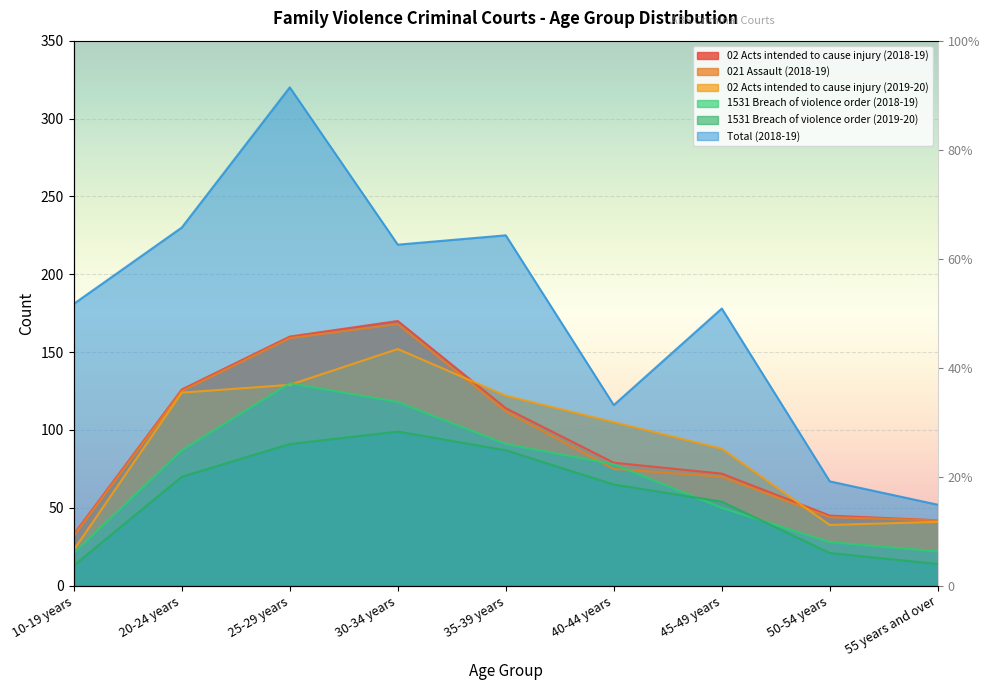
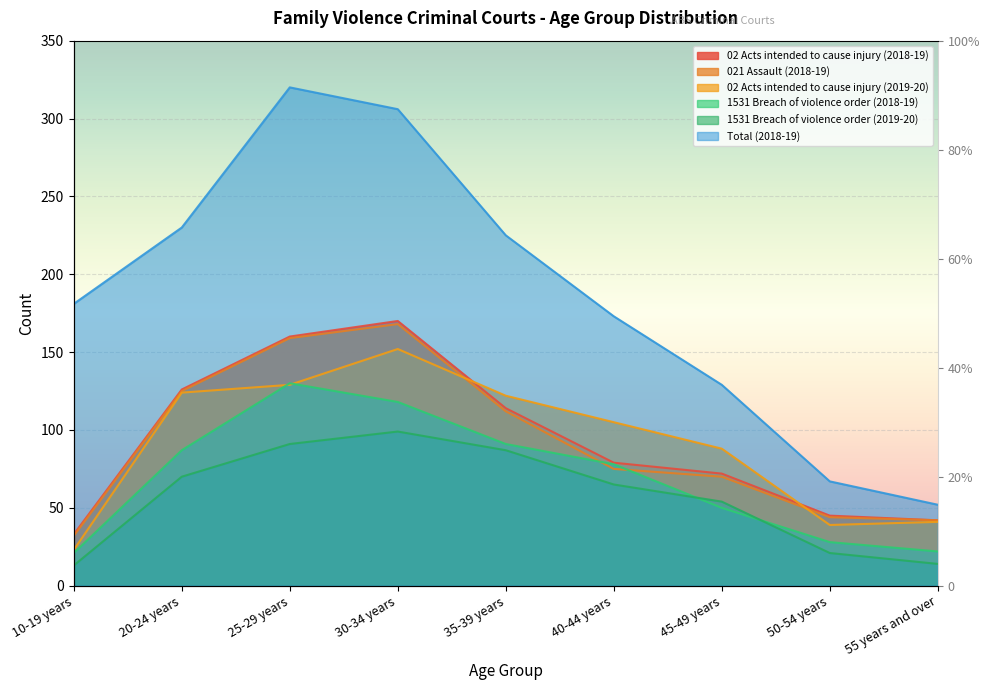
  {
    "Total (2018-19)": {
      "10-19 years": 181,
      "20-24 years": 230,
      "25-29 years": 320,
-     "30-34 years": 219,
+     "30-34 years": 306,
      "35-39 years": 225,
-     "40-44 years": 116,
-     "45-49 years": 178,
+     "40-44 years": 173,
+     "45-49 years": 129,
      "50-54 years": 67,
      "55 years and over": 52
    }
  }
